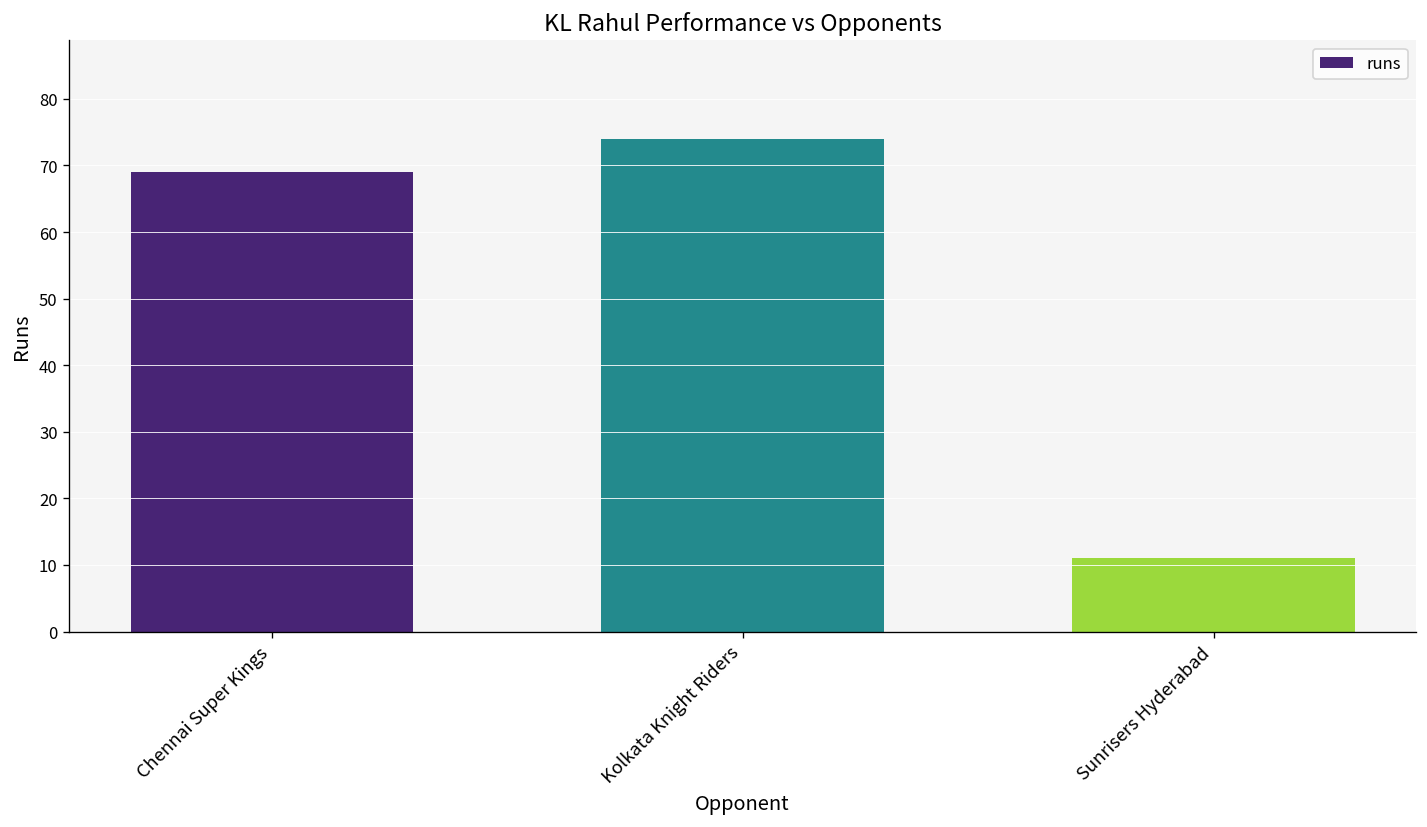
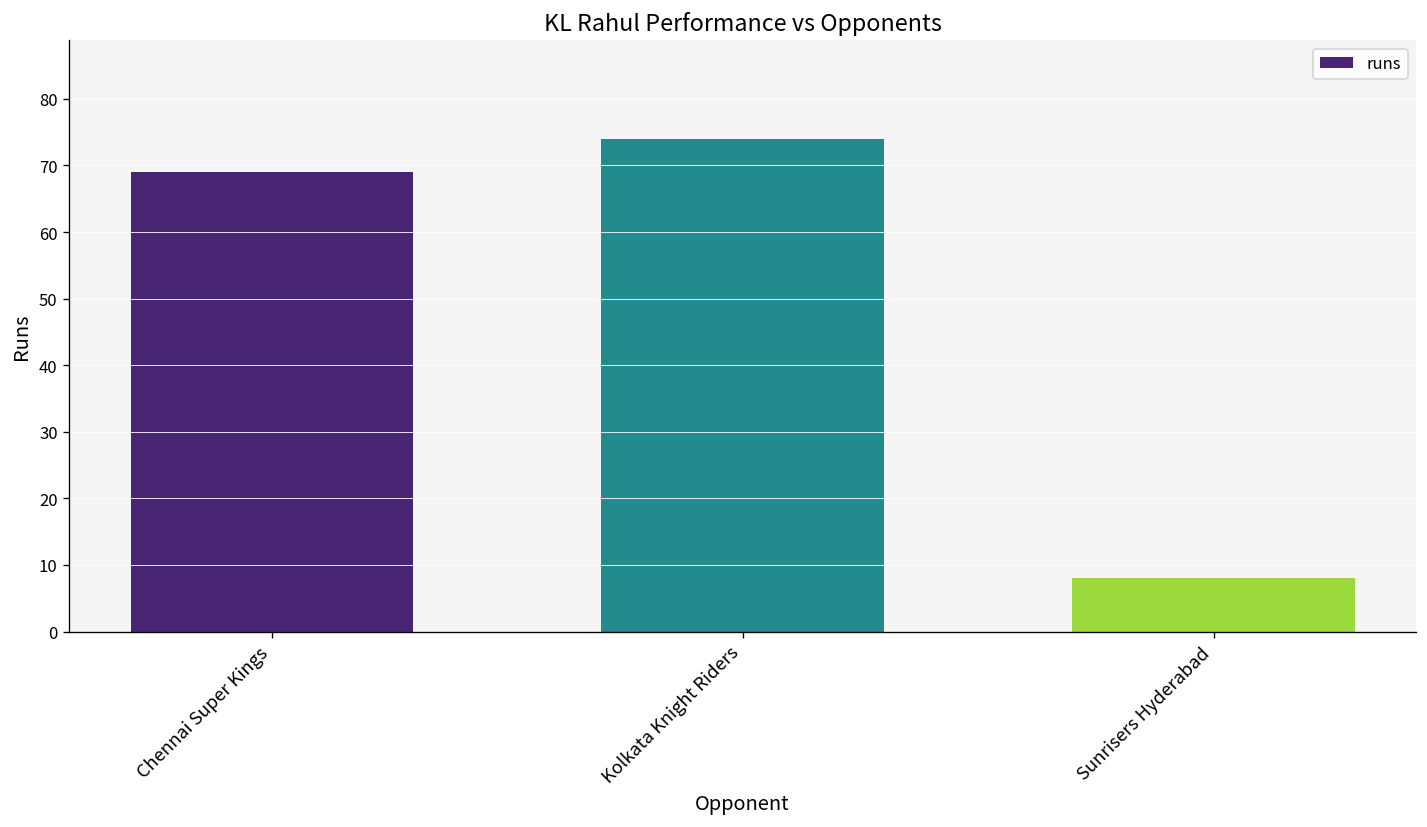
  {
    "Chennai Super Kings": 69,
    "Kolkata Knight Riders": 74,
-   "Sunrisers Hyderabad": 11
+   "Sunrisers Hyderabad": 8
  }
